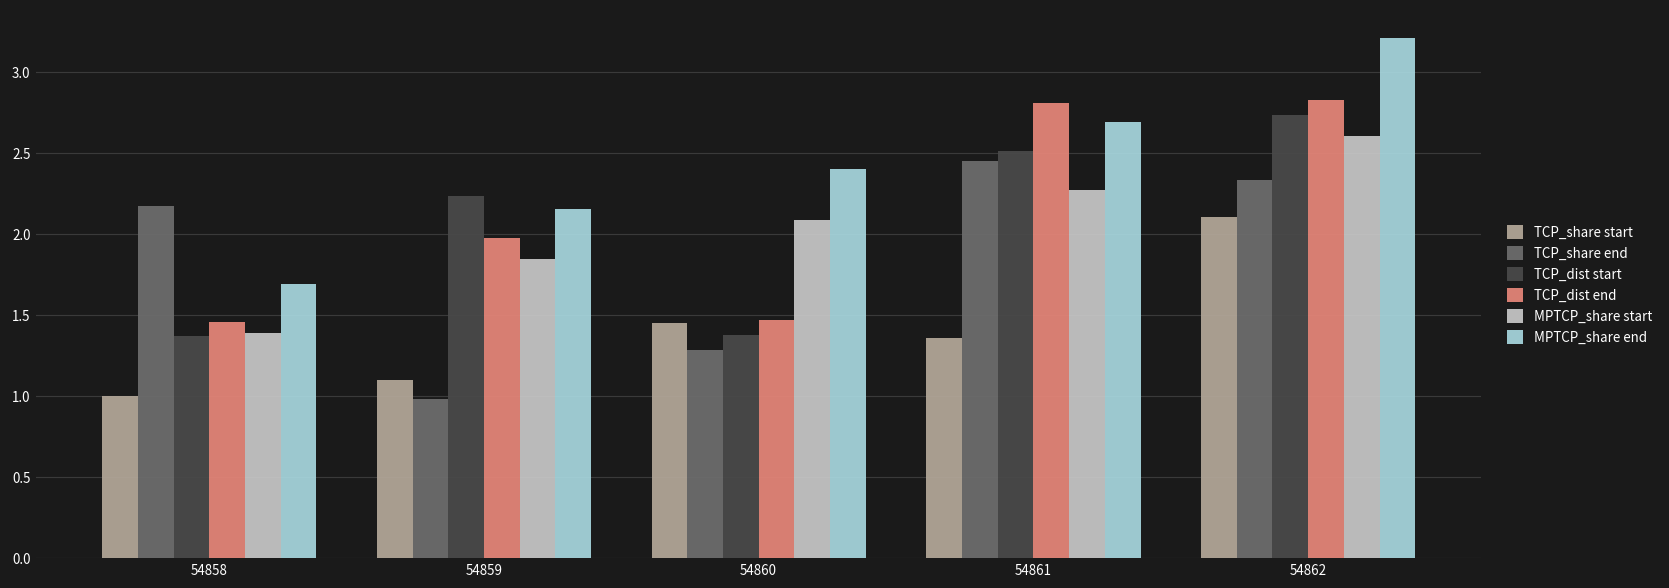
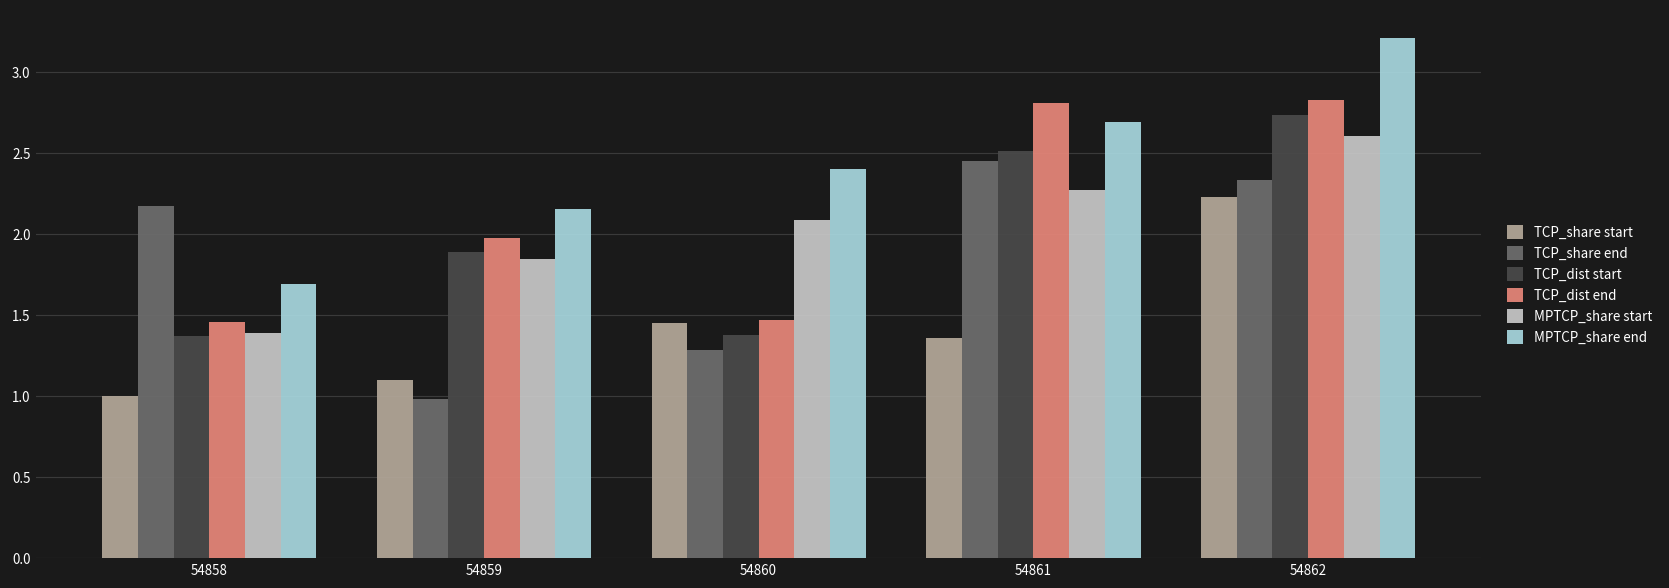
  {
    "TCP_share start": {
      "54858": 1.00,
      "54859": 1.10,
      "54860": 1.45,
      "54861": 1.36,
-     "54862": 2.11
+     "54862": 2.23
    },
    "TCP_share end": {
      "54858": 2.18,
      "54859": 0.99,
      "54860": 1.29,
      "54861": 2.45,
      "54862": 2.34
    },
    "TCP_dist start": {
      "54858": 1.37,
-     "54859": 2.24,
+     "54859": 1.89,
      "54860": 1.38,
      "54861": 2.51,
      "54862": 2.74
    },
    "TCP_dist end": {
      "54858": 1.46,
      "54859": 1.98,
      "54860": 1.47,
      "54861": 2.81,
      "54862": 2.83
    }
  }
